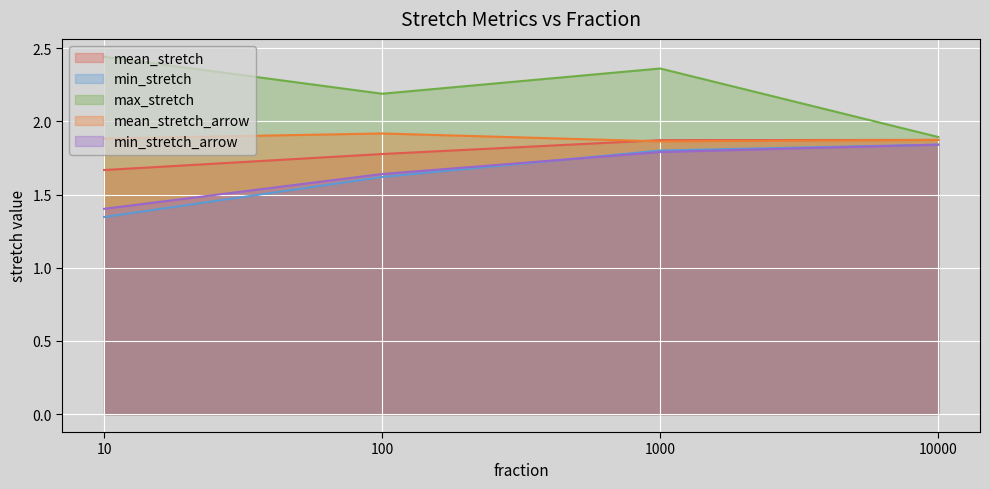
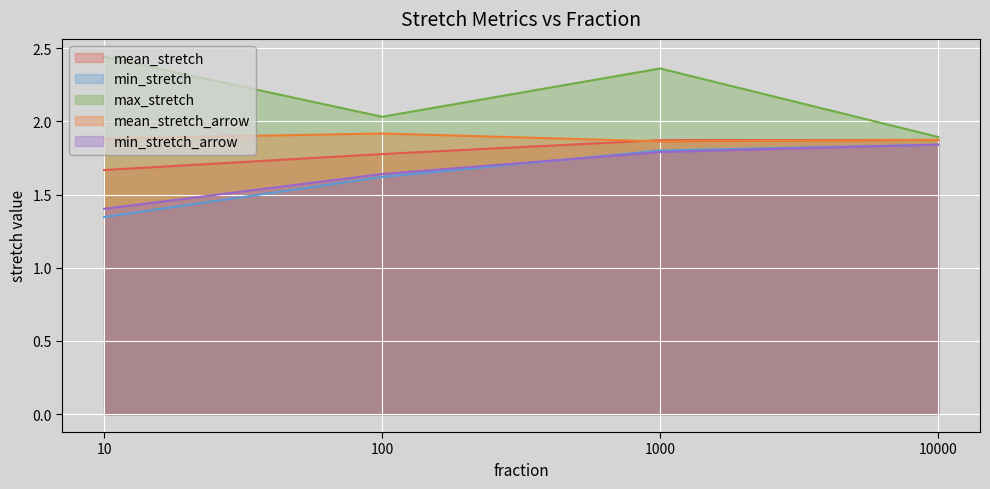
  {
    "max_stretch": {
-     "100": 2.19,
+     "100": 2.03,
      "1000": 2.36,
      "10000": 1.89
    }
  }
